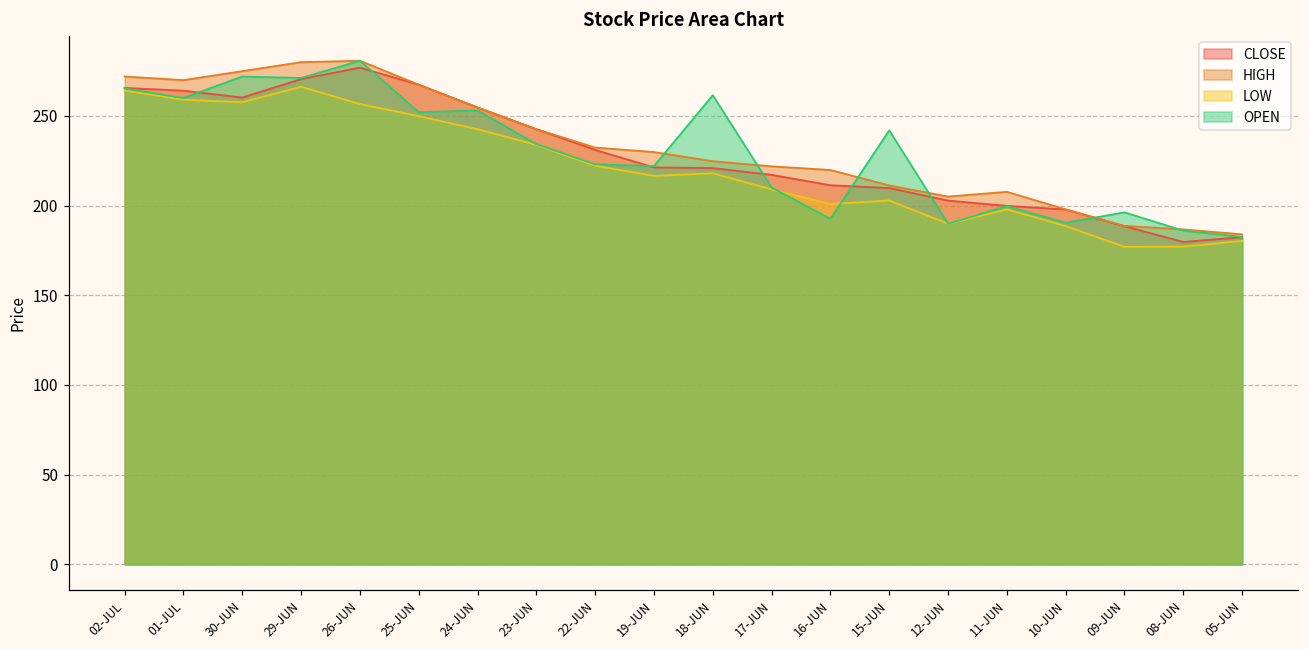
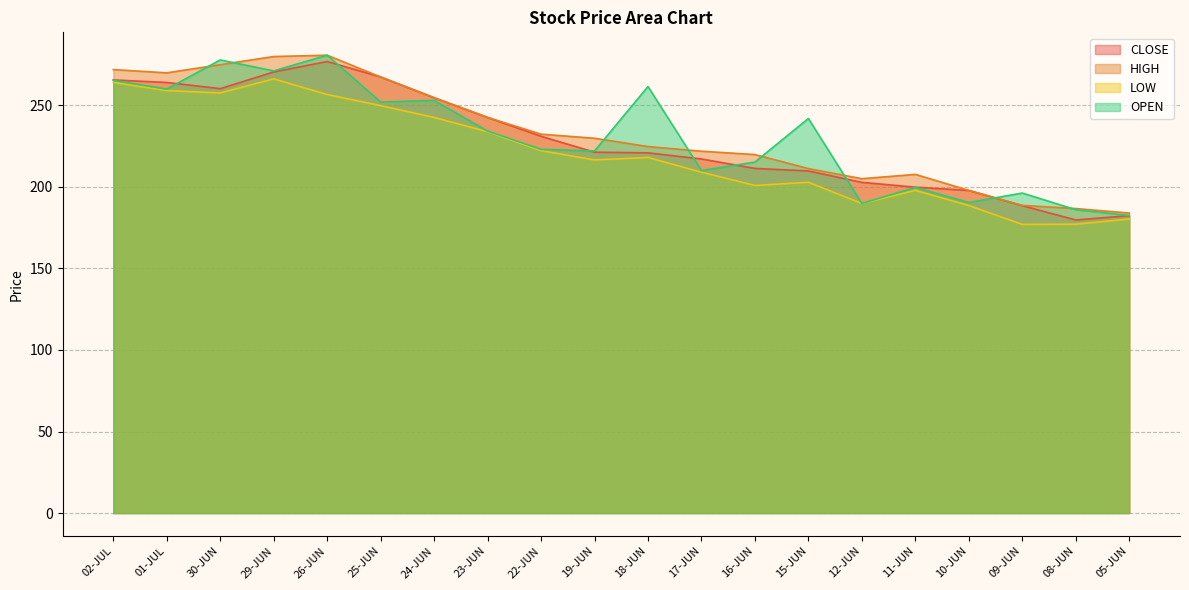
  {
    "OPEN": {
-     "30-JUN": 272,
+     "30-JUN": 278,
      "25-JUN": 252,
      "24-JUN": 253,
      "18-JUN": 262,
-     "16-JUN": 193,
+     "16-JUN": 215,
      "15-JUN": 242,
      "10-JUN": 190,
      "09-JUN": 196
    }
  }
